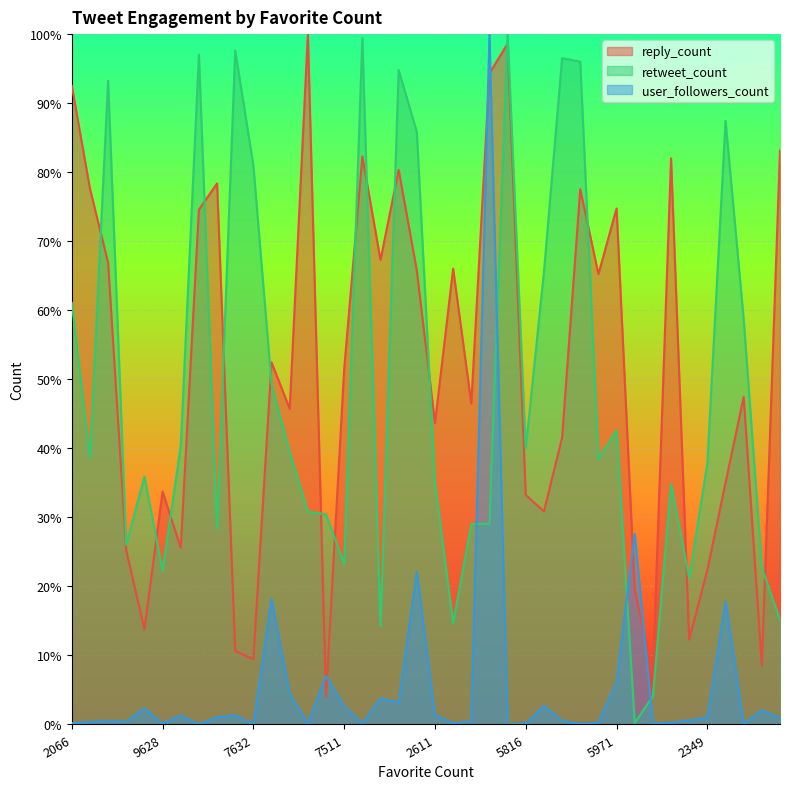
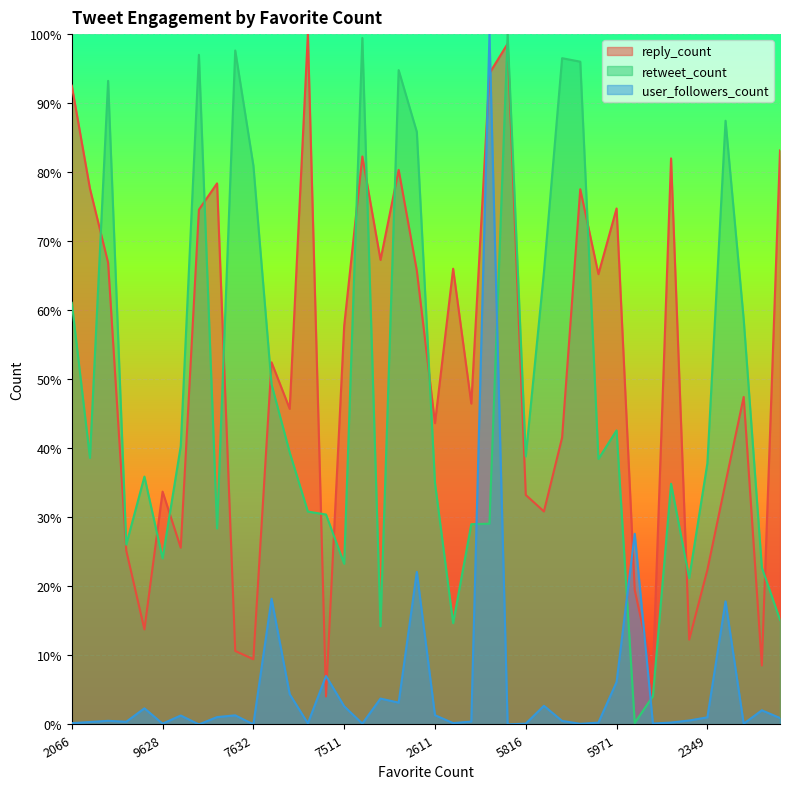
  {
    "reply_count": {
      "2066": "93%",
      "9628": "34%",
      "7632": "9%",
-     "7511": "51%",
+     "7511": "58%",
      "2611": "44%",
      "5816": "33%",
      "5971": "75%",
      "2349": "22%"
    },
    "retweet_count": {
      "2066": "61%",
-     "9628": "22%",
+     "9628": "24%",
      "7632": "81%",
      "7511": "23%",
      "2611": "35%",
-     "5816": "40%",
+     "5816": "39%",
      "5971": "43%",
      "2349": "38%"
    },
    "user_followers_count": {
      "2066": "0%",
      "9628": "0%",
      "7632": "0%",
      "7511": "3%",
      "2611": "1%",
      "5816": "0%",
      "5971": "6%",
      "2349": "1%"
    }
  }
